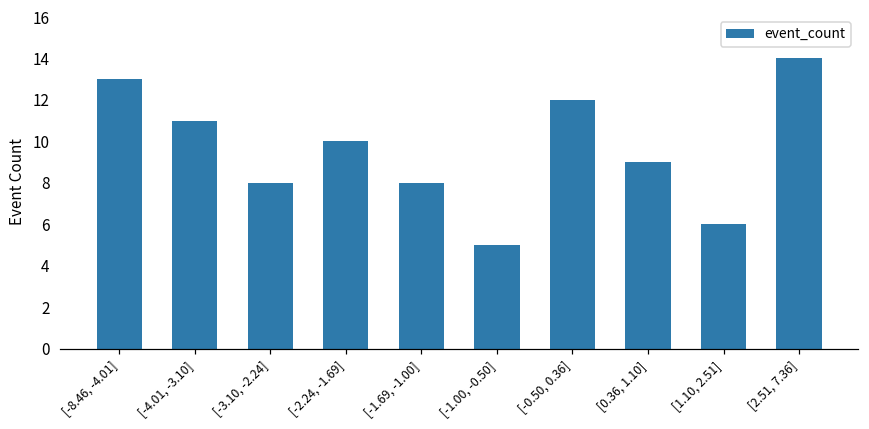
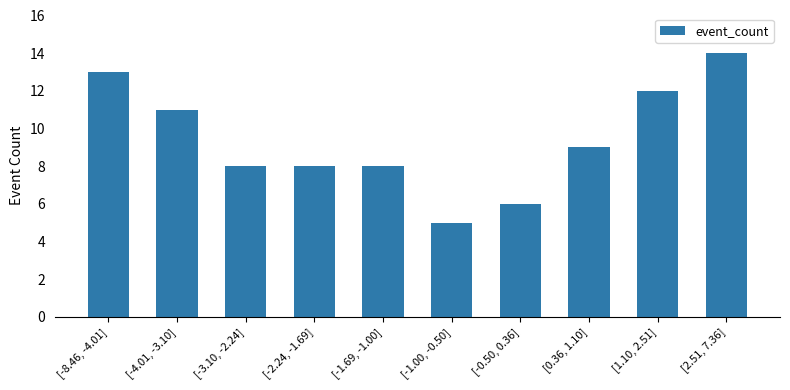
  {
    "[-8.46, -4.01]": 13,
    "[-4.01, -3.10]": 11,
    "[-3.10, -2.24]": 8,
-   "[-2.24, -1.69]": 10,
+   "[-2.24, -1.69]": 8,
    "[-1.69, -1.00]": 8,
    "[-1.00, -0.50]": 5,
-   "[-0.50, 0.36]": 12,
+   "[-0.50, 0.36]": 6,
    "[0.36, 1.10]": 9,
-   "[1.10, 2.51]": 6,
+   "[1.10, 2.51]": 12,
    "[2.51, 7.36]": 14
  }
